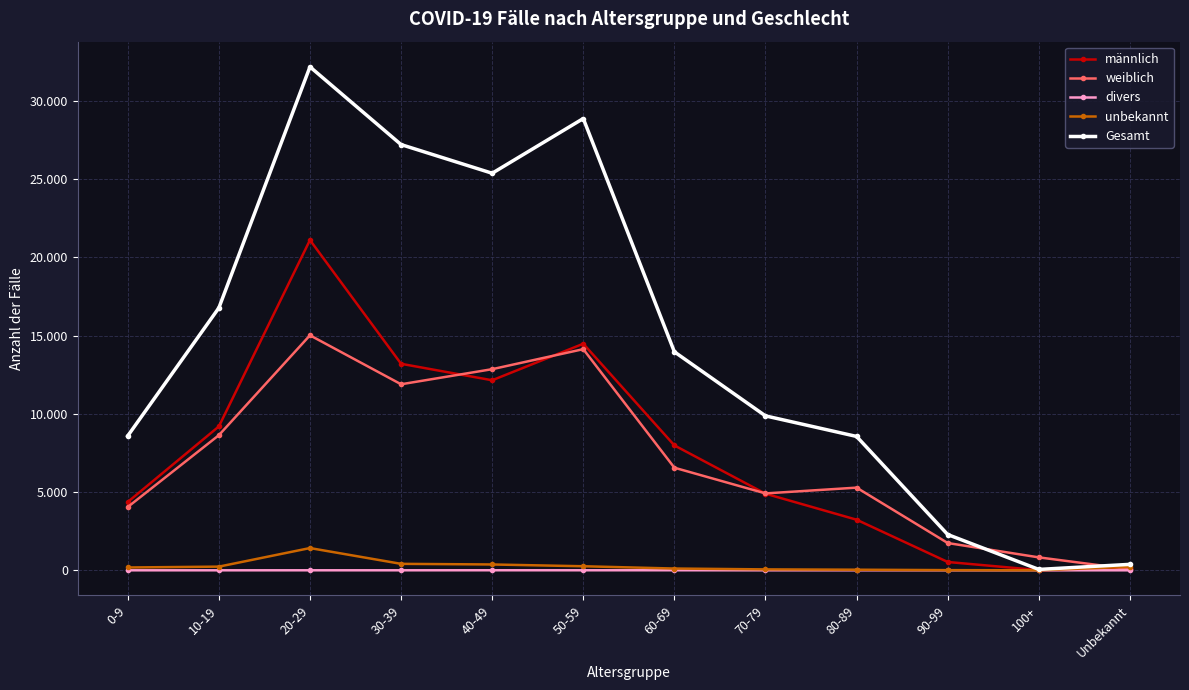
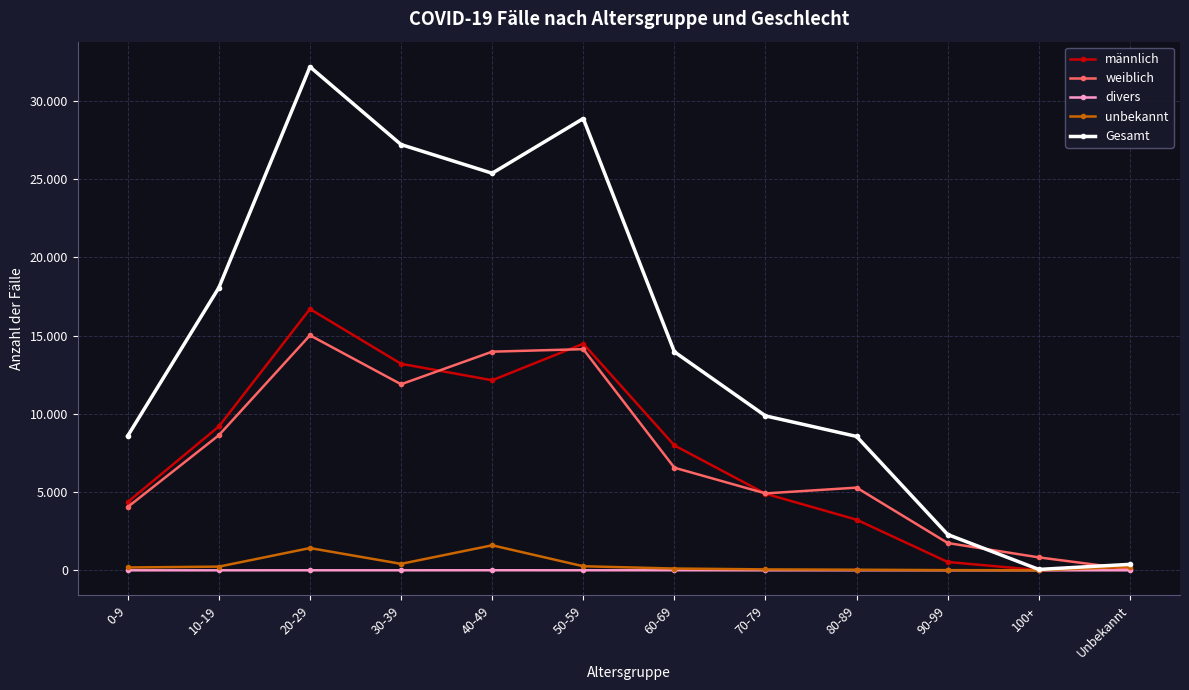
  {
    "männlich": {
      "0-9": 4.4,
      "10-19": 9.2,
-     "20-29": 21.1,
+     "20-29": 16.7,
      "30-39": 13.2,
      "40-49": 12.1,
      "50-59": 14.5,
      "60-69": 8.0,
      "80-89": 3.2,
      "90-99": 0.5
    },
    "weiblich": {
      "0-9": 4.0,
      "10-19": 8.6,
      "20-29": 15.0,
      "30-39": 11.9,
-     "40-49": 12.9,
+     "40-49": 14.0,
      "50-59": 14.1,
      "60-69": 6.6,
      "80-89": 5.3,
      "90-99": 1.7,
      "100+": 0.8
    },
    "divers": {
      "0-9": 0.0,
      "10-19": 0.0,
      "20-29": 0.0,
      "30-39": 0.0,
      "40-49": 0.0,
      "50-59": 0.0
    },
    "unbekannt": {
      "0-9": 0.2,
      "10-19": 0.2,
      "20-29": 1.4,
      "30-39": 0.4,
-     "40-49": 0.4,
+     "40-49": 1.6,
      "50-59": 0.3
    },
    "Gesamt": {
      "0-9": 8.6,
-     "10-19": 16.8,
+     "10-19": 18.1,
      "20-29": 32.2,
      "30-39": 27.2,
      "40-49": 25.4,
      "50-59": 28.9,
      "60-69": 14.0,
      "70-79": 9.9,
      "80-89": 8.6,
      "90-99": 2.3
    }
  }
